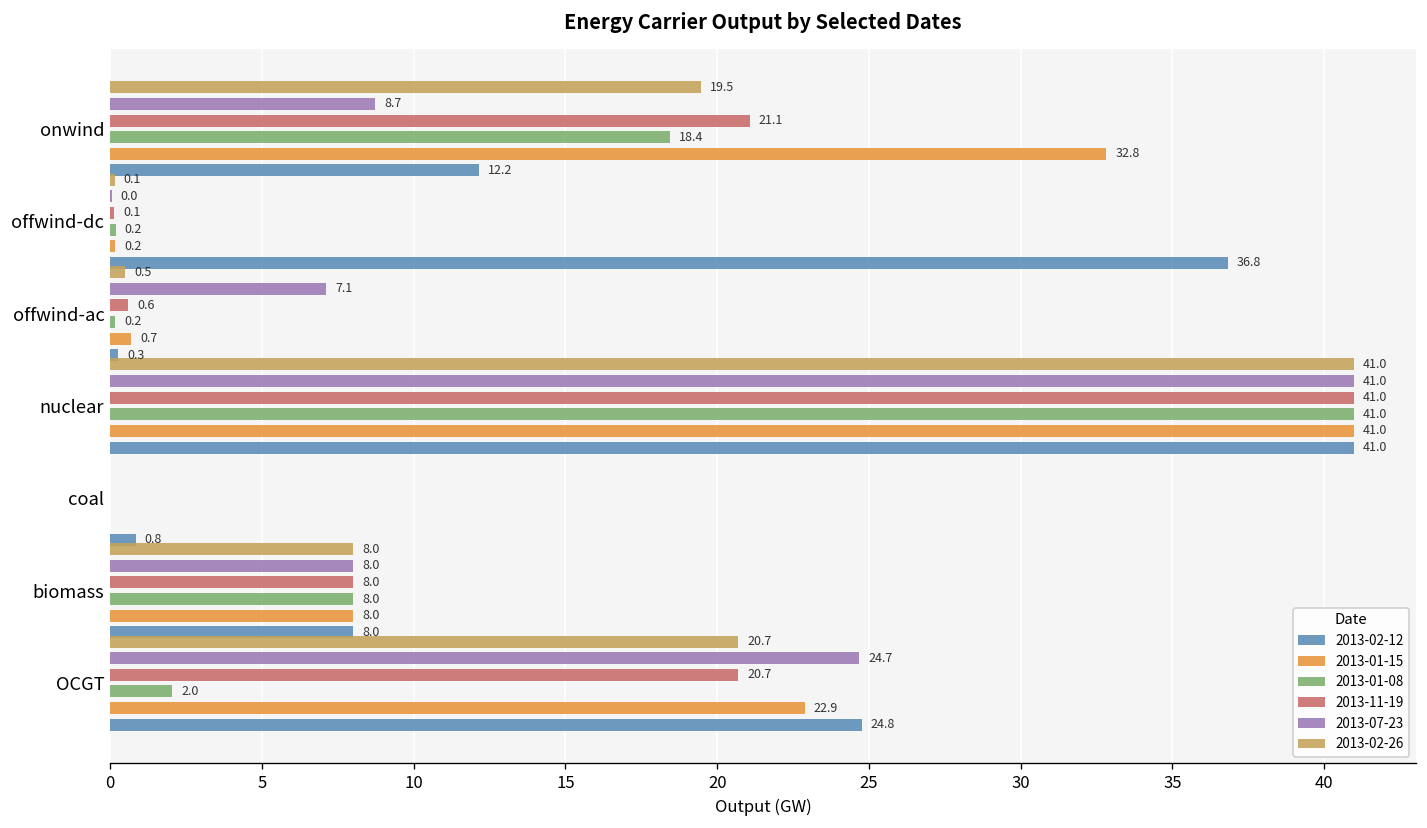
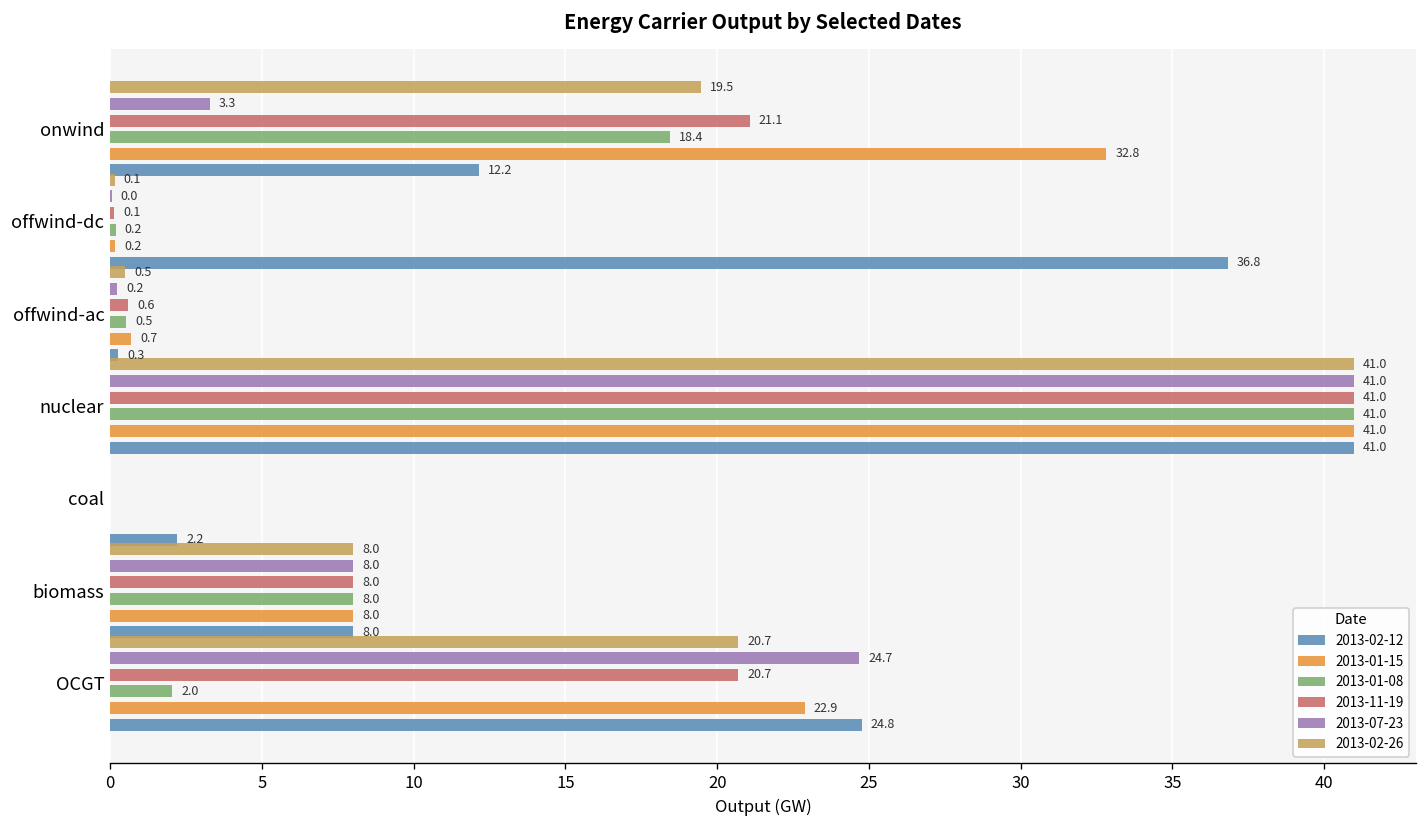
  {
    "2013-02-12": {
      "onwind": 12.2,
      "offwind-dc": 36.8,
      "offwind-ac": 0.3,
      "nuclear": 41.0,
-     "coal": 0.8,
+     "coal": 2.2,
      "biomass": 8.0,
      "OCGT": 24.8
    },
    "2013-01-08": {
      "onwind": 18.4,
      "offwind-dc": 0.2,
-     "offwind-ac": 0.2,
+     "offwind-ac": 0.5,
      "nuclear": 41.0,
      "biomass": 8.0,
      "OCGT": 2.0
    },
    "2013-07-23": {
-     "onwind": 8.7,
+     "onwind": 3.3,
      "offwind-dc": 0.0,
-     "offwind-ac": 7.1,
+     "offwind-ac": 0.2,
      "nuclear": 41.0,
      "biomass": 8.0,
      "OCGT": 24.7
    }
  }
